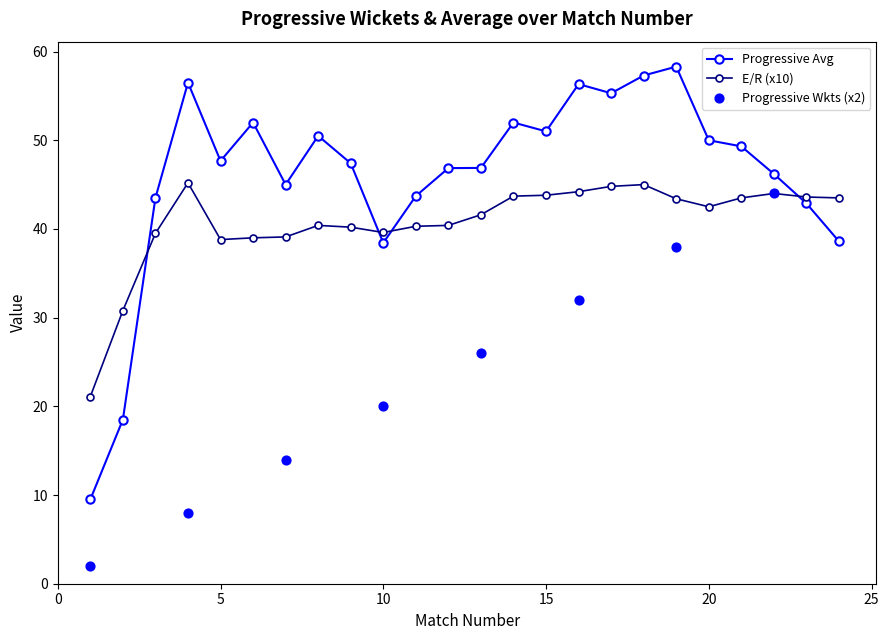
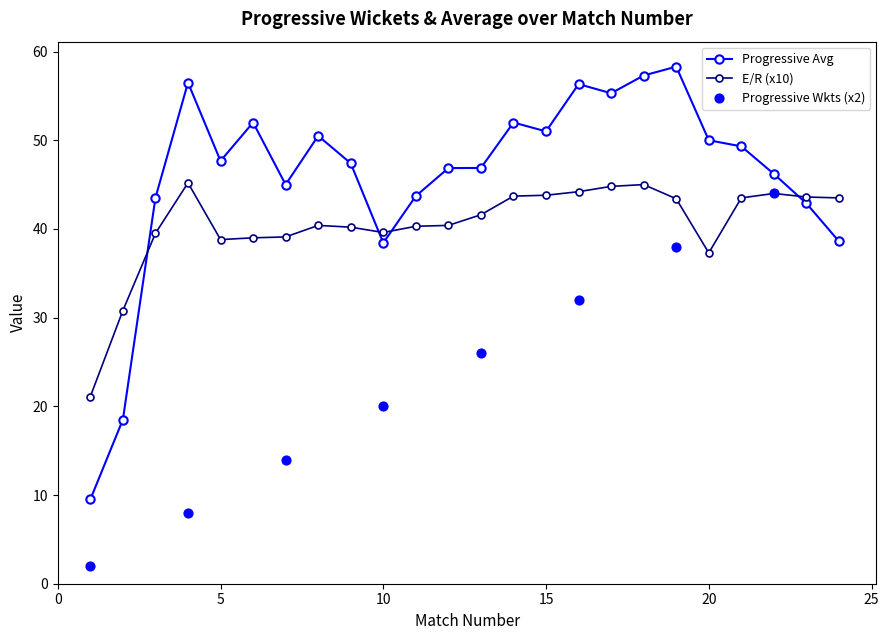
  {
    "E/R (x10)": {
      "5": 39,
      "10": 40,
      "15": 44,
-     "20": 43
+     "20": 37
    }
  }
